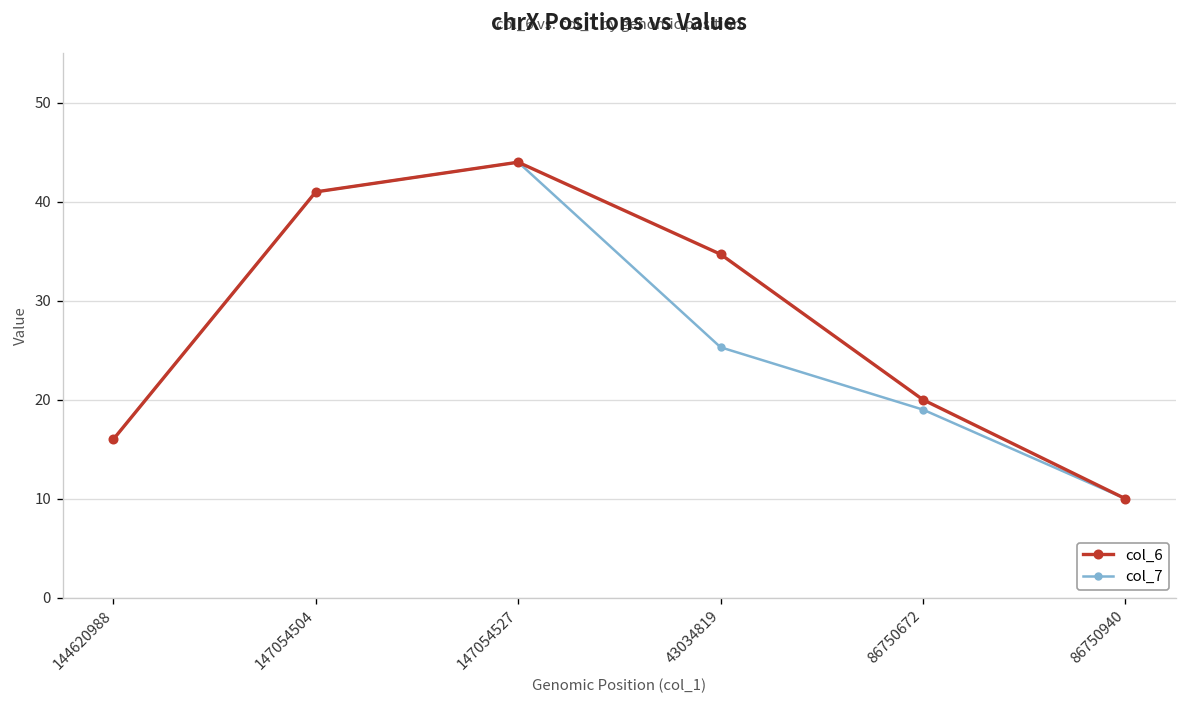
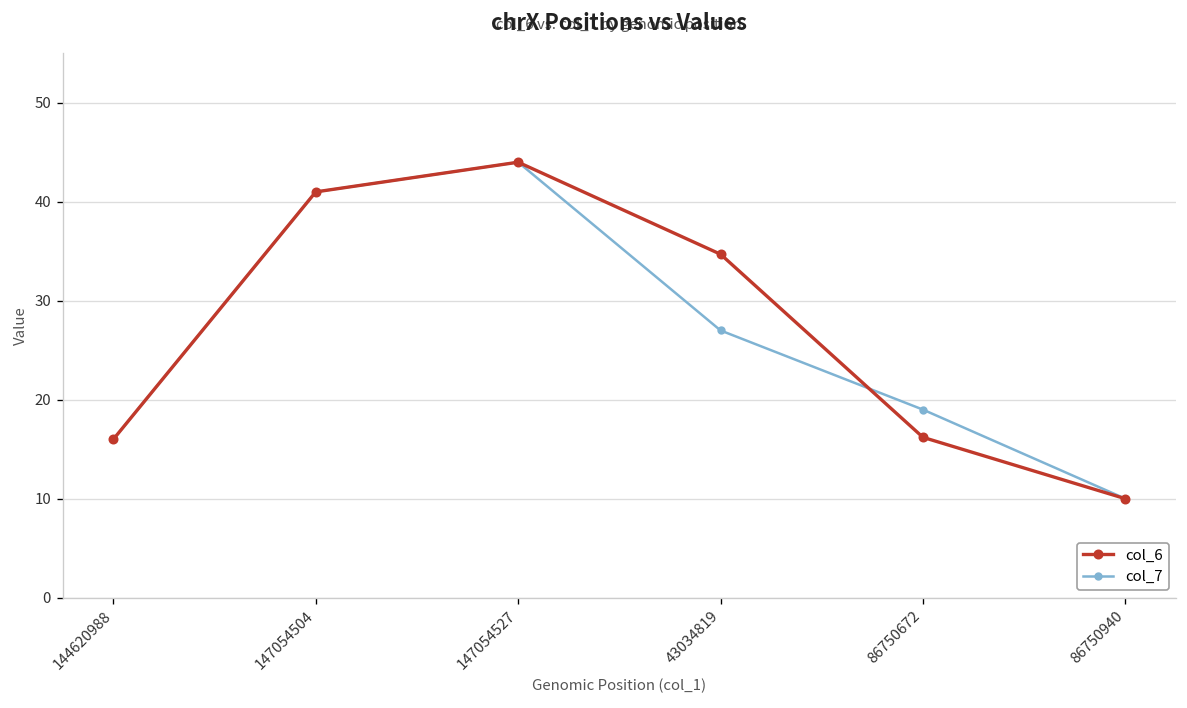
  {
    "col_6": {
      "43034819": 35,
-     "86750672": 20
+     "86750672": 16
    },
    "col_7": {
-     "43034819": 25,
+     "43034819": 27,
      "86750672": 19
    }
  }
